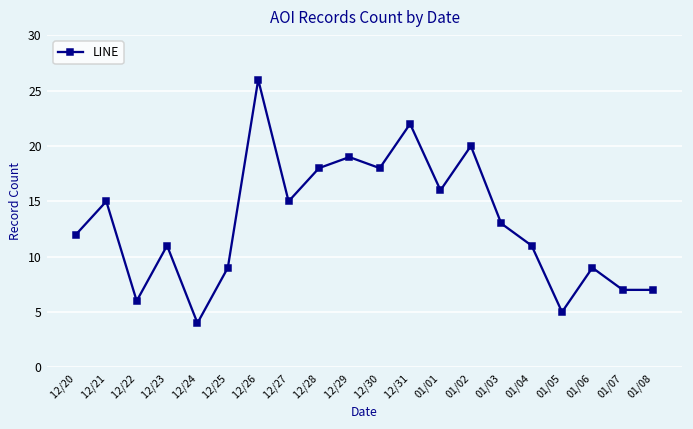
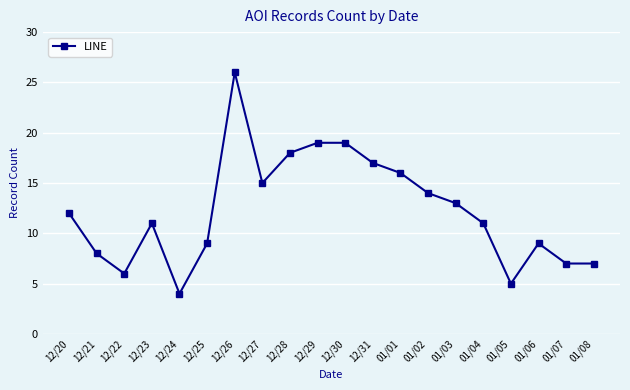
  {
    "12/20": 12,
-   "12/21": 15,
+   "12/21": 8,
    "12/22": 6,
    "12/23": 11,
    "12/24": 4,
    "12/25": 9,
    "12/26": 26,
    "12/27": 15,
    "12/28": 18,
    "12/29": 19,
-   "12/30": 18,
-   "12/31": 22,
+   "12/30": 19,
+   "12/31": 17,
    "01/01": 16,
-   "01/02": 20,
+   "01/02": 14,
    "01/03": 13,
    "01/04": 11,
    "01/05": 5,
    "01/06": 9,
    "01/07": 7,
    "01/08": 7
  }
